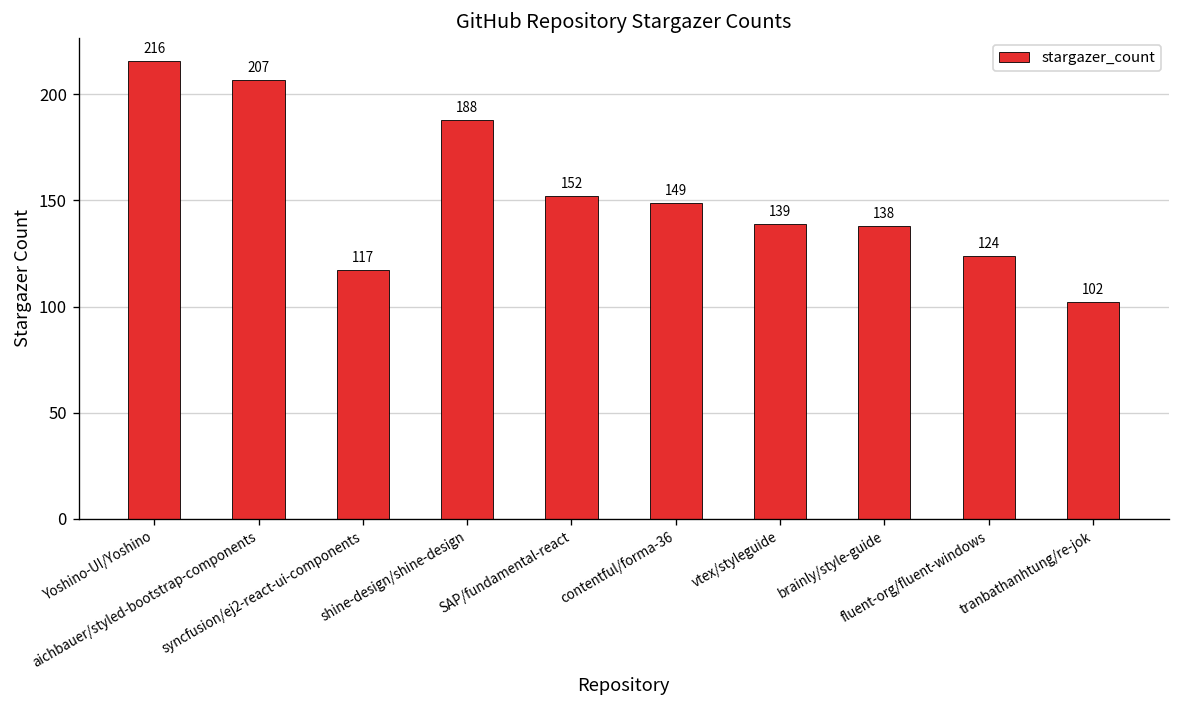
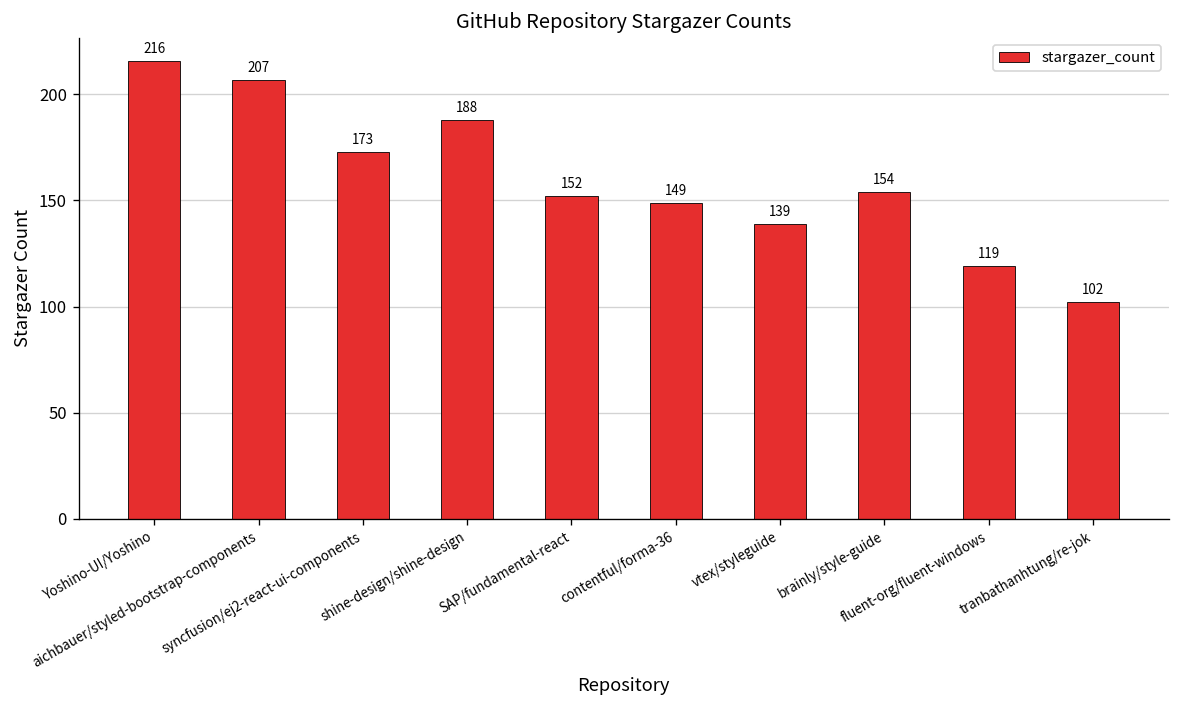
  {
    "Yoshino-UI/Yoshino": 216,
    "aichbauer/styled-bootstrap-components": 207,
-   "syncfusion/ej2-react-ui-components": 117,
+   "syncfusion/ej2-react-ui-components": 173,
    "shine-design/shine-design": 188,
    "SAP/fundamental-react": 152,
    "contentful/forma-36": 149,
    "vtex/styleguide": 139,
-   "brainly/style-guide": 138,
-   "fluent-org/fluent-windows": 124,
+   "brainly/style-guide": 154,
+   "fluent-org/fluent-windows": 119,
    "tranbathanhtung/re-jok": 102
  }
